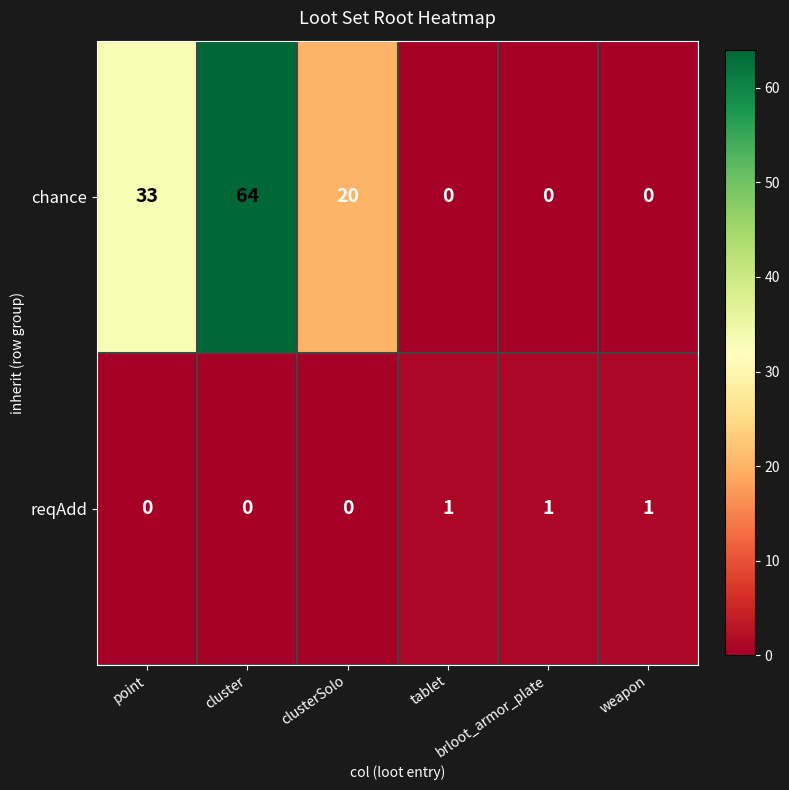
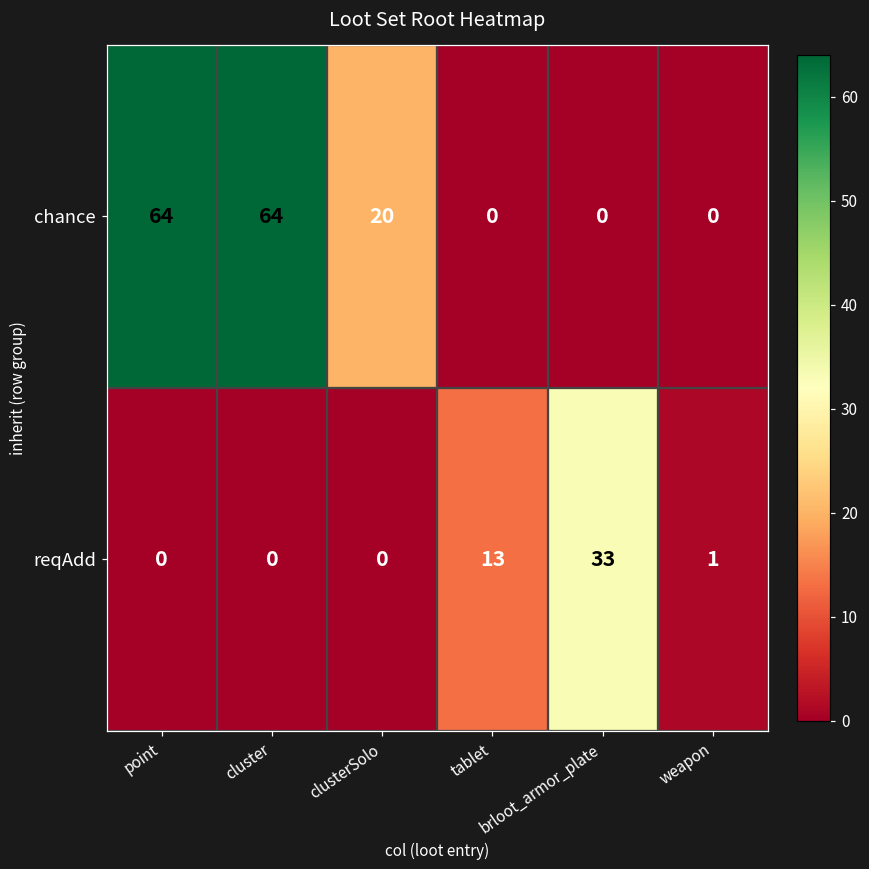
  {
    "chance": {
-     "point": 33,
+     "point": 64,
      "cluster": 64,
      "clusterSolo": 20,
      "tablet": 0,
      "brloot_armor_plate": 0,
      "weapon": 0
    },
    "reqAdd": {
      "point": 0,
      "cluster": 0,
      "clusterSolo": 0,
-     "tablet": 1,
-     "brloot_armor_plate": 1,
+     "tablet": 13,
+     "brloot_armor_plate": 33,
      "weapon": 1
    }
  }
